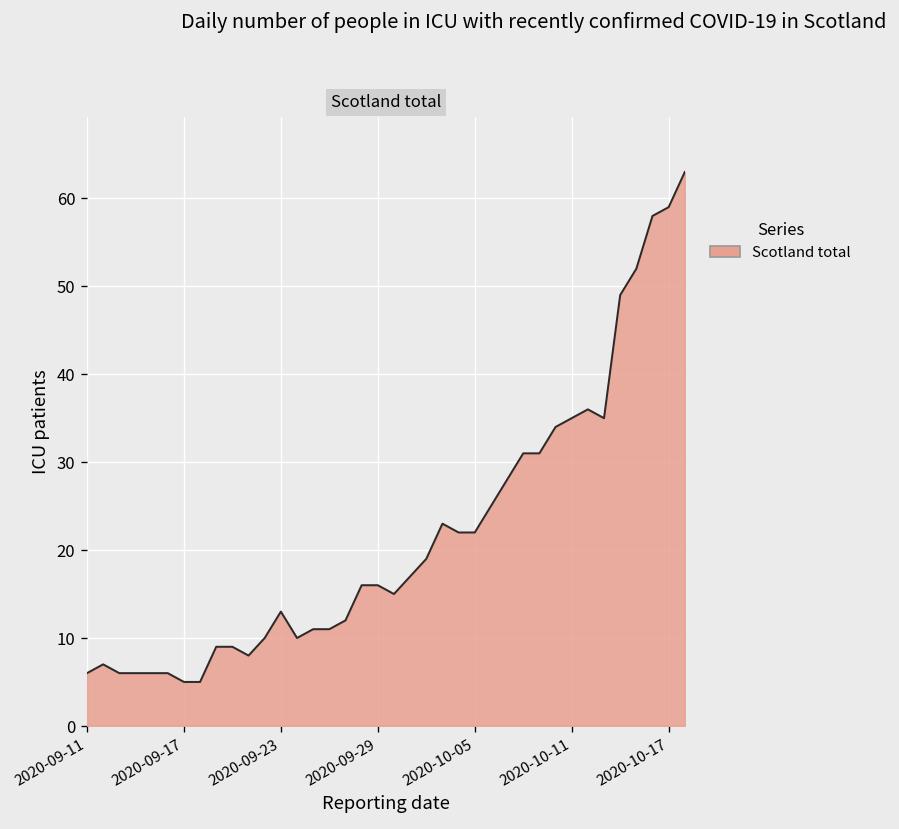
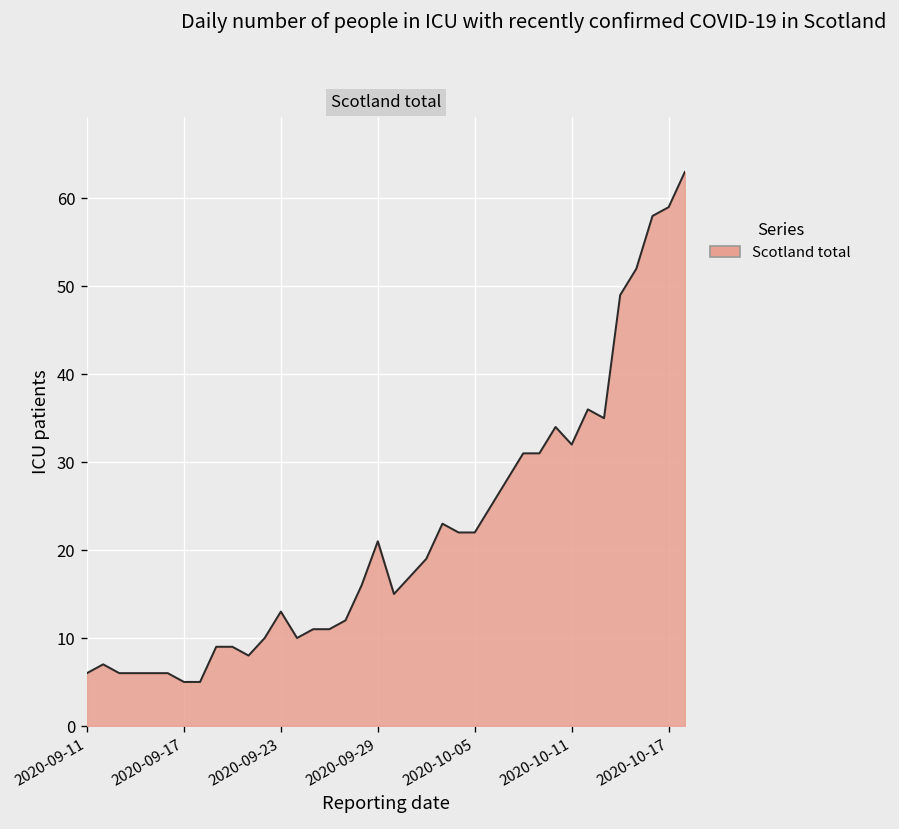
  {
    "2020-09-11": 6,
    "2020-09-17": 5,
    "2020-09-23": 13,
-   "2020-09-29": 16,
+   "2020-09-29": 21,
    "2020-10-05": 22,
-   "2020-10-11": 35,
+   "2020-10-11": 32,
    "2020-10-17": 59
  }
